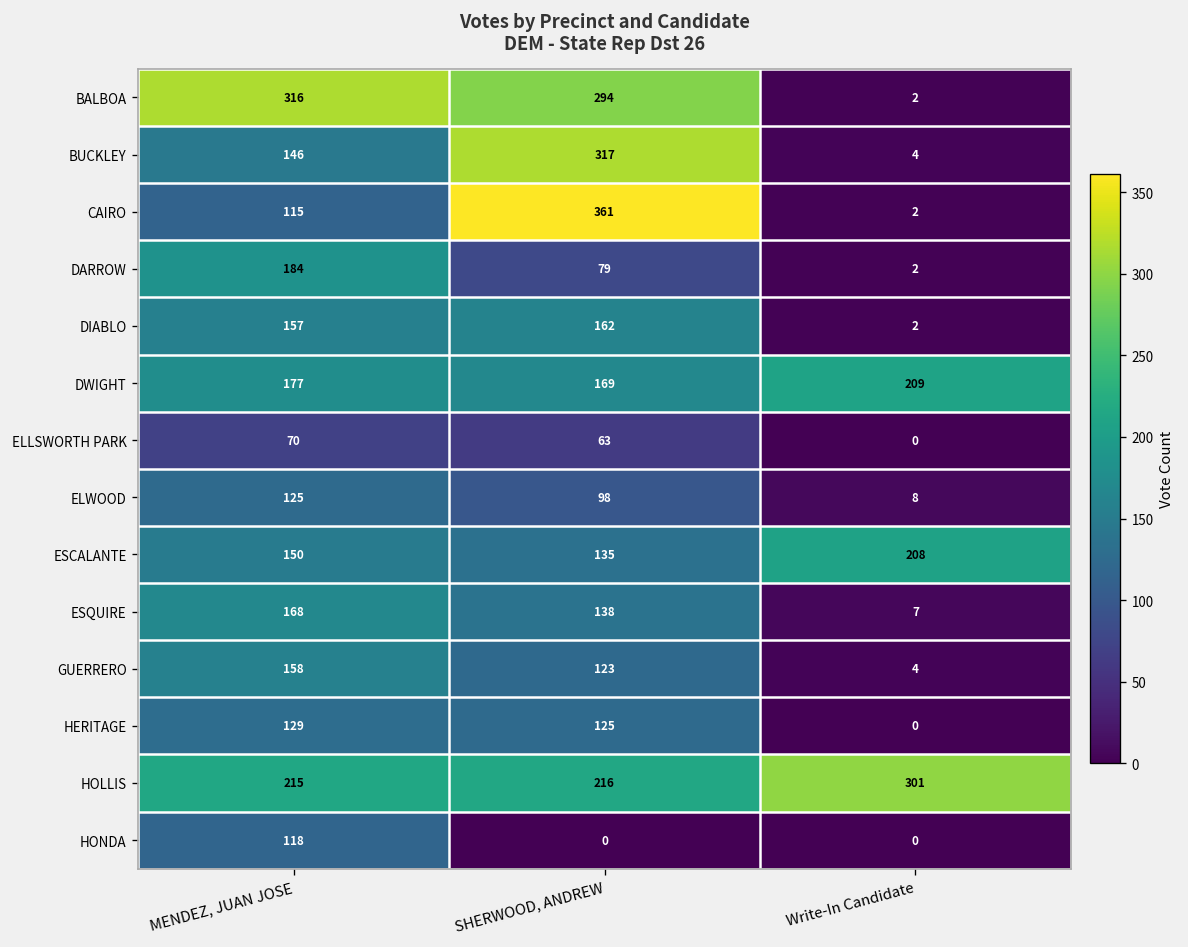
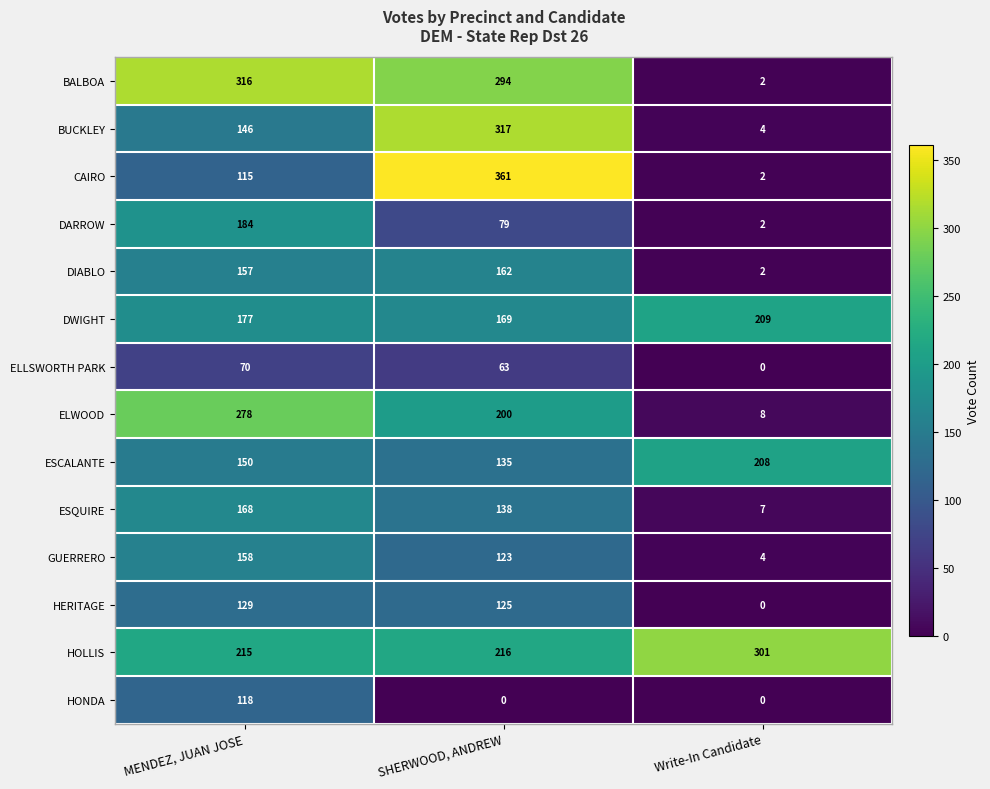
  {
    "BALBOA": {
      "MENDEZ, JUAN JOSE": 316,
      "SHERWOOD, ANDREW": 294,
      "Write-In Candidate": 2
    },
    "BUCKLEY": {
      "MENDEZ, JUAN JOSE": 146,
      "SHERWOOD, ANDREW": 317,
      "Write-In Candidate": 4
    },
    "CAIRO": {
      "MENDEZ, JUAN JOSE": 115,
      "SHERWOOD, ANDREW": 361,
      "Write-In Candidate": 2
    },
    "DARROW": {
      "MENDEZ, JUAN JOSE": 184,
      "SHERWOOD, ANDREW": 79,
      "Write-In Candidate": 2
    },
    "DIABLO": {
      "MENDEZ, JUAN JOSE": 157,
      "SHERWOOD, ANDREW": 162,
      "Write-In Candidate": 2
    },
    "DWIGHT": {
      "MENDEZ, JUAN JOSE": 177,
      "SHERWOOD, ANDREW": 169,
      "Write-In Candidate": 209
    },
    "ELLSWORTH PARK": {
      "MENDEZ, JUAN JOSE": 70,
      "SHERWOOD, ANDREW": 63,
      "Write-In Candidate": 0
    },
    "ELWOOD": {
-     "MENDEZ, JUAN JOSE": 125,
-     "SHERWOOD, ANDREW": 98,
+     "MENDEZ, JUAN JOSE": 278,
+     "SHERWOOD, ANDREW": 200,
      "Write-In Candidate": 8
    },
    "ESCALANTE": {
      "MENDEZ, JUAN JOSE": 150,
      "SHERWOOD, ANDREW": 135,
      "Write-In Candidate": 208
    },
    "ESQUIRE": {
      "MENDEZ, JUAN JOSE": 168,
      "SHERWOOD, ANDREW": 138,
      "Write-In Candidate": 7
    },
    "GUERRERO": {
      "MENDEZ, JUAN JOSE": 158,
      "SHERWOOD, ANDREW": 123,
      "Write-In Candidate": 4
    },
    "HERITAGE": {
      "MENDEZ, JUAN JOSE": 129,
      "SHERWOOD, ANDREW": 125,
      "Write-In Candidate": 0
    },
    "HOLLIS": {
      "MENDEZ, JUAN JOSE": 215,
      "SHERWOOD, ANDREW": 216,
      "Write-In Candidate": 301
    },
    "HONDA": {
      "MENDEZ, JUAN JOSE": 118,
      "SHERWOOD, ANDREW": 0,
      "Write-In Candidate": 0
    }
  }
